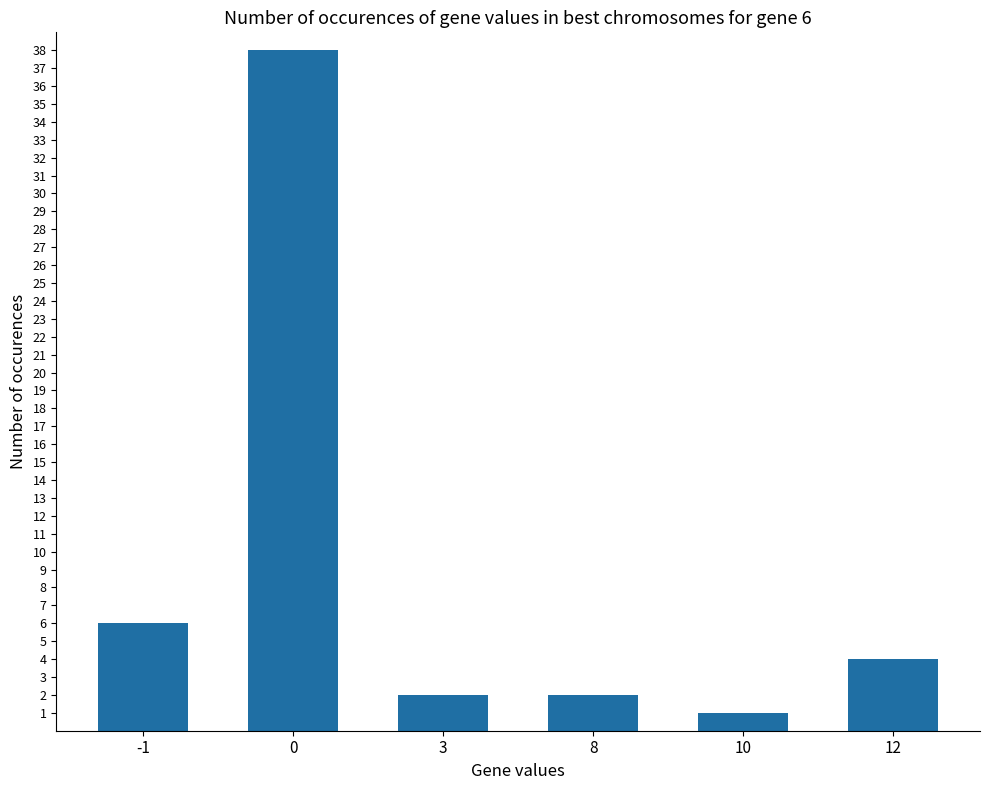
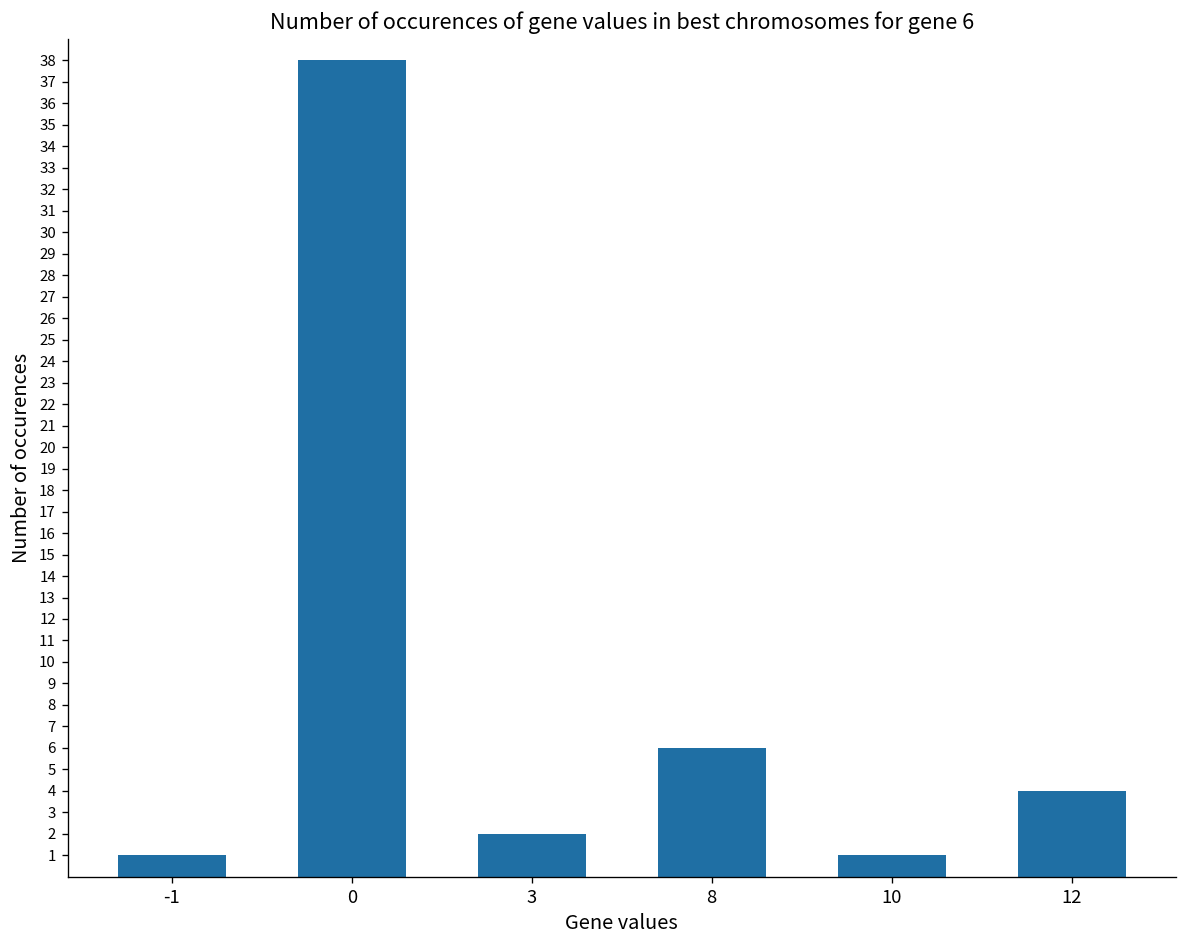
  {
-   "-1": 6,
+   "-1": 1,
    "0": 38,
    "3": 2,
-   "8": 2,
+   "8": 6,
    "10": 1,
    "12": 4
  }
